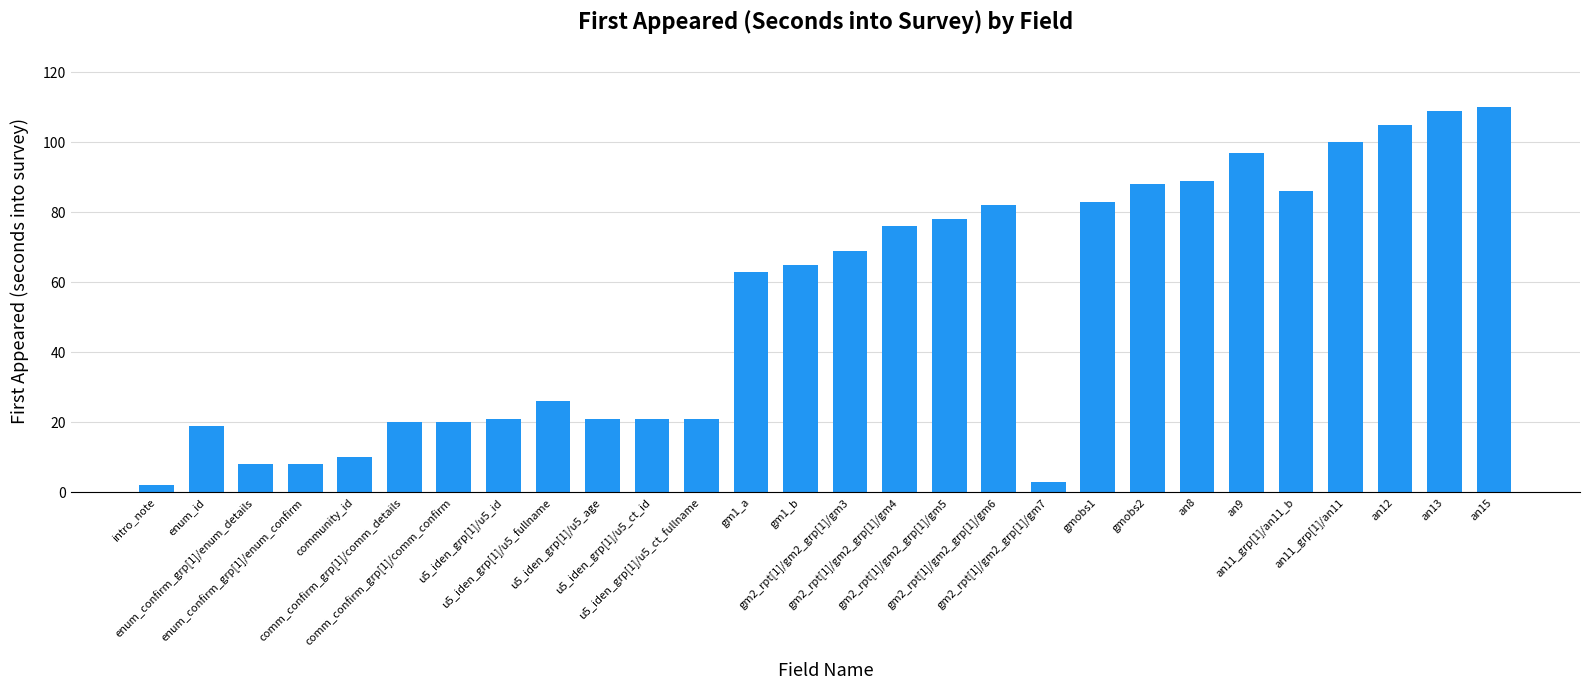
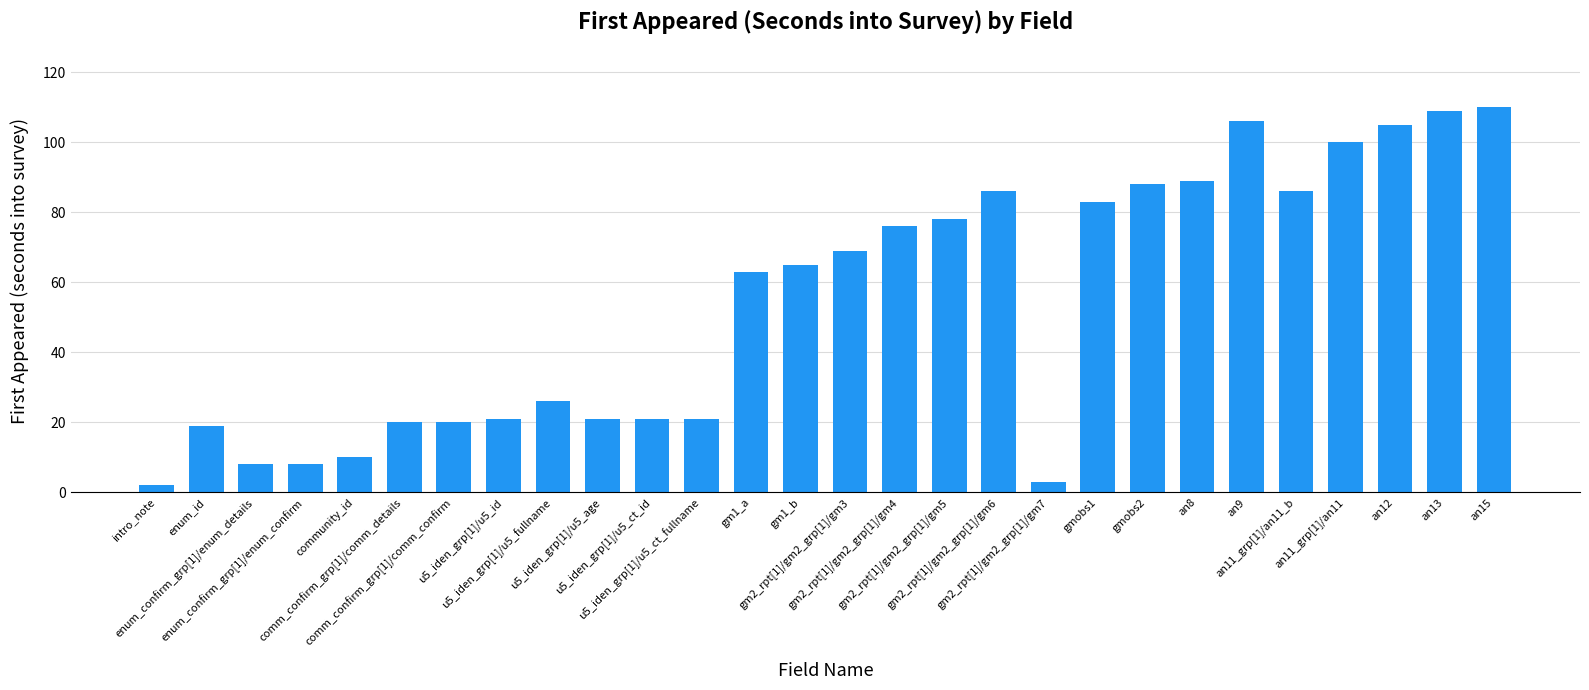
  {
    "intro_note": 2,
    "enum_id": 19,
    "enum_confirm_grp[1]/enum_details": 8,
    "enum_confirm_grp[1]/enum_confirm": 8,
    "community_id": 10,
    "comm_confirm_grp[1]/comm_details": 20,
    "comm_confirm_grp[1]/comm_confirm": 20,
    "u5_iden_grp[1]/u5_id": 21,
    "u5_iden_grp[1]/u5_fullname": 26,
    "u5_iden_grp[1]/u5_age": 21,
    "u5_iden_grp[1]/u5_ct_id": 21,
    "u5_iden_grp[1]/u5_ct_fullname": 21,
    "gm1_a": 63,
    "gm1_b": 65,
    "gm2_rpt[1]/gm2_grp[1]/gm3": 69,
    "gm2_rpt[1]/gm2_grp[1]/gm4": 76,
    "gm2_rpt[1]/gm2_grp[1]/gm5": 78,
-   "gm2_rpt[1]/gm2_grp[1]/gm6": 82,
+   "gm2_rpt[1]/gm2_grp[1]/gm6": 86,
    "gm2_rpt[1]/gm2_grp[1]/gm7": 3,
    "gmobs1": 83,
    "gmobs2": 88,
    "an8": 89,
-   "an9": 97,
+   "an9": 106,
    "an11_grp[1]/an11_b": 86,
    "an11_grp[1]/an11": 100,
    "an12": 105,
    "an13": 109,
    "an15": 110
  }
